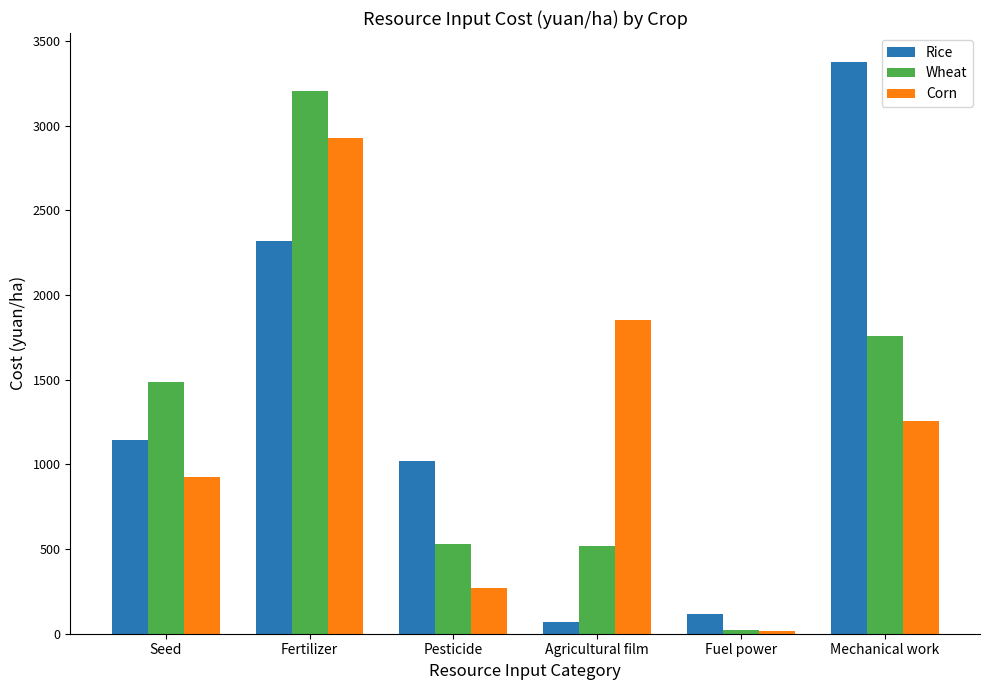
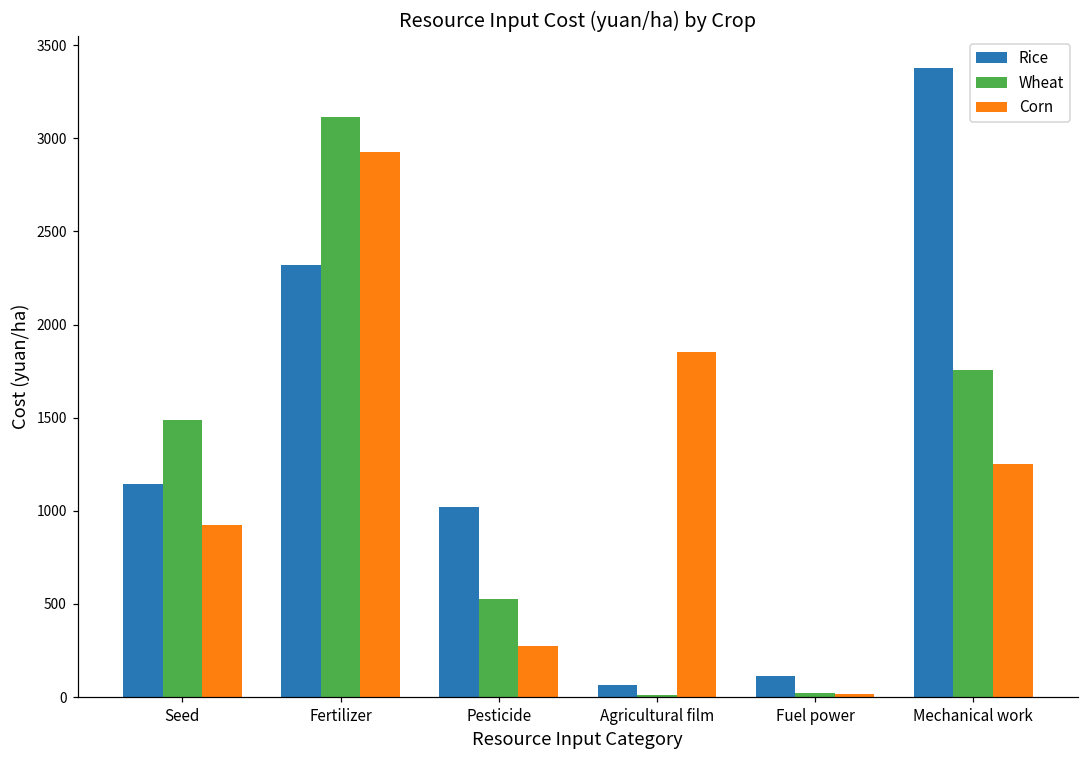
  {
    "Rice": {
      "Seed": 1150,
      "Fertilizer": 2320,
      "Pesticide": 1020,
      "Agricultural film": 70,
      "Fuel power": 120,
      "Mechanical work": 3380
    },
    "Wheat": {
      "Seed": 1490,
-     "Fertilizer": 3210,
+     "Fertilizer": 3110,
      "Pesticide": 530,
-     "Agricultural film": 520,
+     "Agricultural film": 10,
      "Fuel power": 20,
      "Mechanical work": 1760
    },
    "Corn": {
      "Seed": 920,
      "Fertilizer": 2930,
      "Pesticide": 270,
      "Agricultural film": 1850,
      "Fuel power": 20,
      "Mechanical work": 1250
    }
  }
